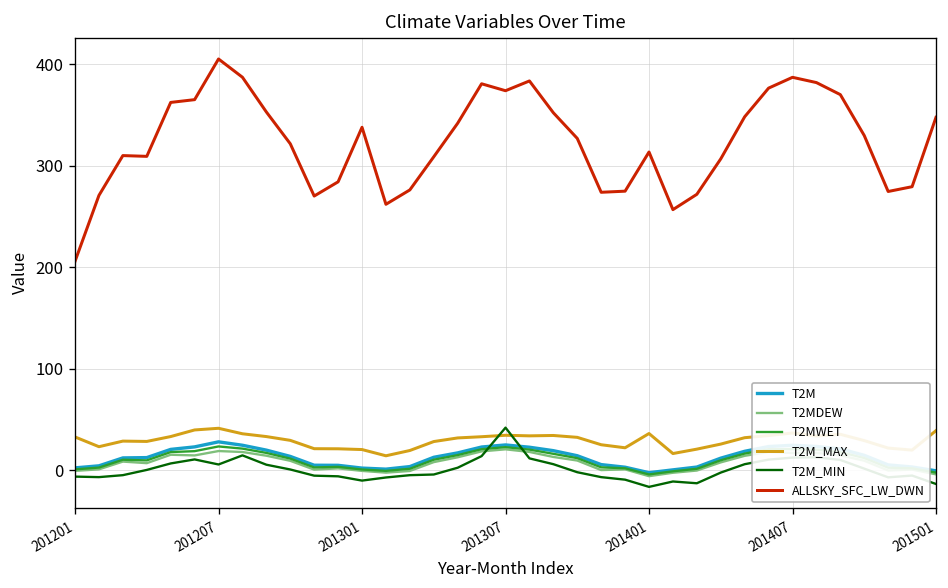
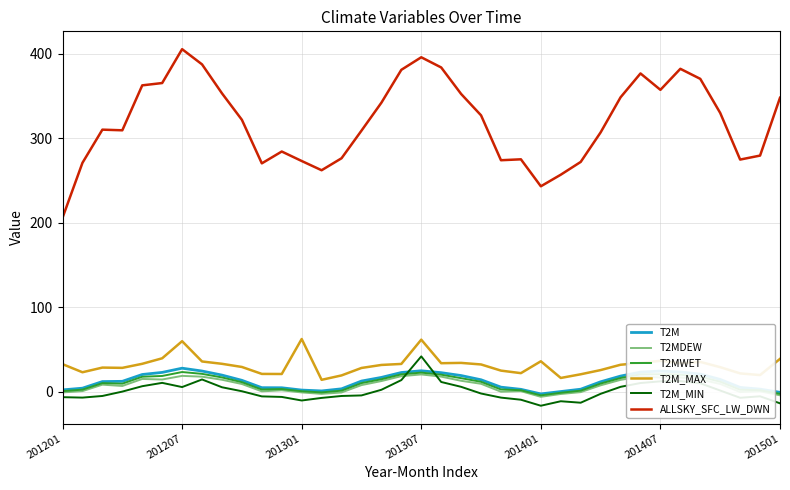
  {
    "T2M": {
      "201207": 30
    },
    "T2MDEW": {
      "201207": 20
    },
    "T2MWET": {
      "201207": 20
    },
    "T2M_MAX": {
      "201201": 30,
-     "201207": 40,
-     "201301": 20,
-     "201307": 30,
+     "201207": 60,
+     "201301": 60,
+     "201307": 60,
      "201401": 40,
      "201501": 40
    },
    "T2M_MIN": {
      "201201": -10,
      "201207": 10,
      "201301": -10,
      "201307": 40,
      "201401": -20,
      "201501": -10
    },
    "ALLSKY_SFC_LW_DWN": {
      "201201": 210,
      "201207": 410,
-     "201301": 340,
-     "201307": 370,
-     "201401": 310,
-     "201407": 390,
+     "201301": 270,
+     "201307": 400,
+     "201401": 240,
+     "201407": 360,
      "201501": 350
    }
  }
